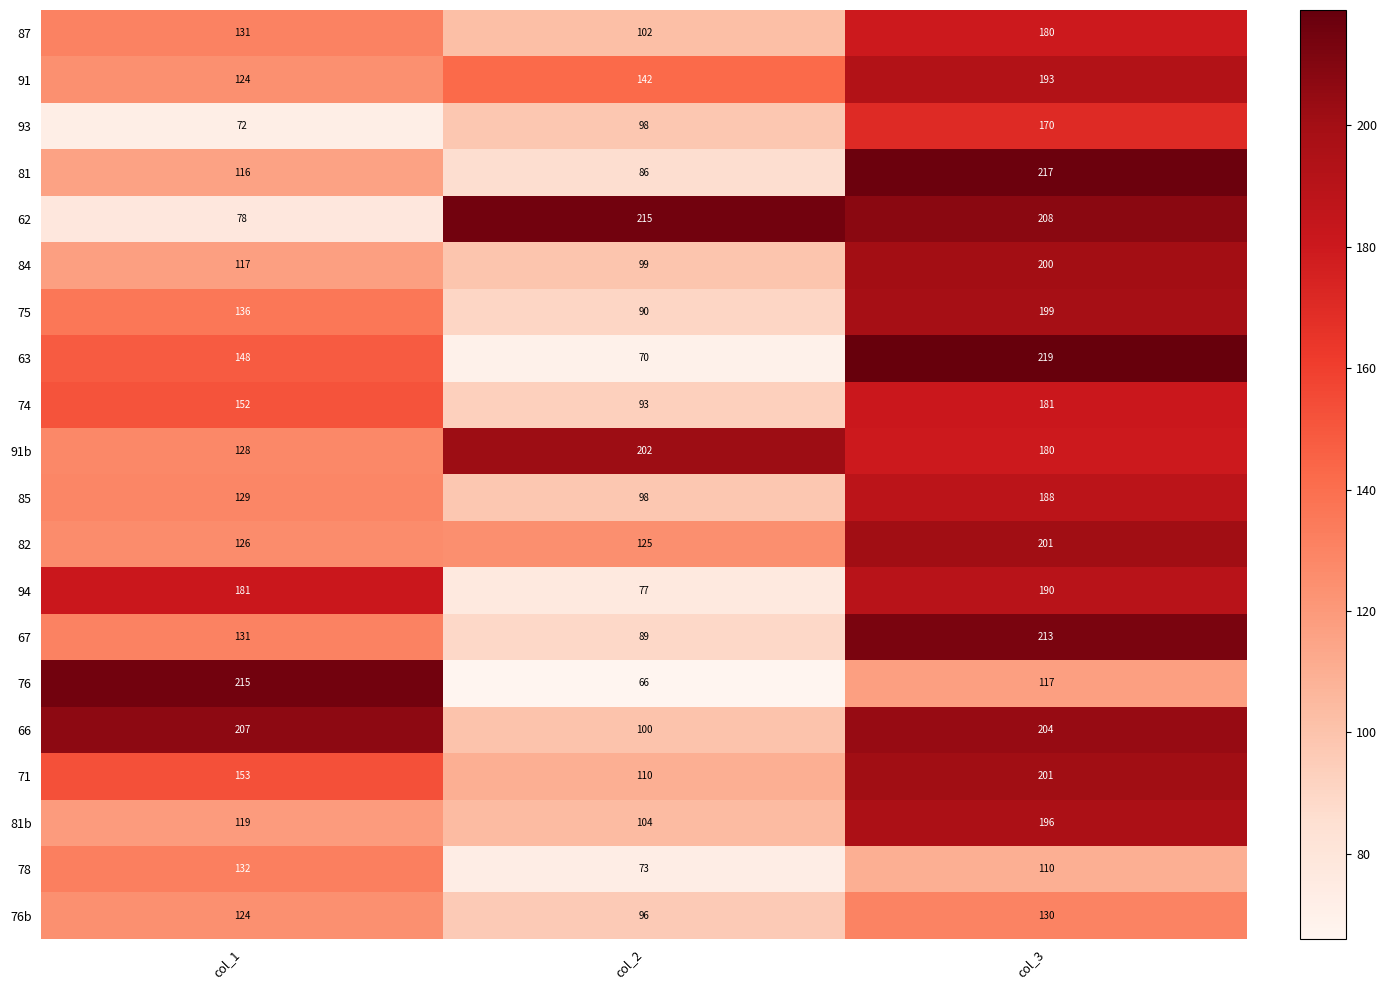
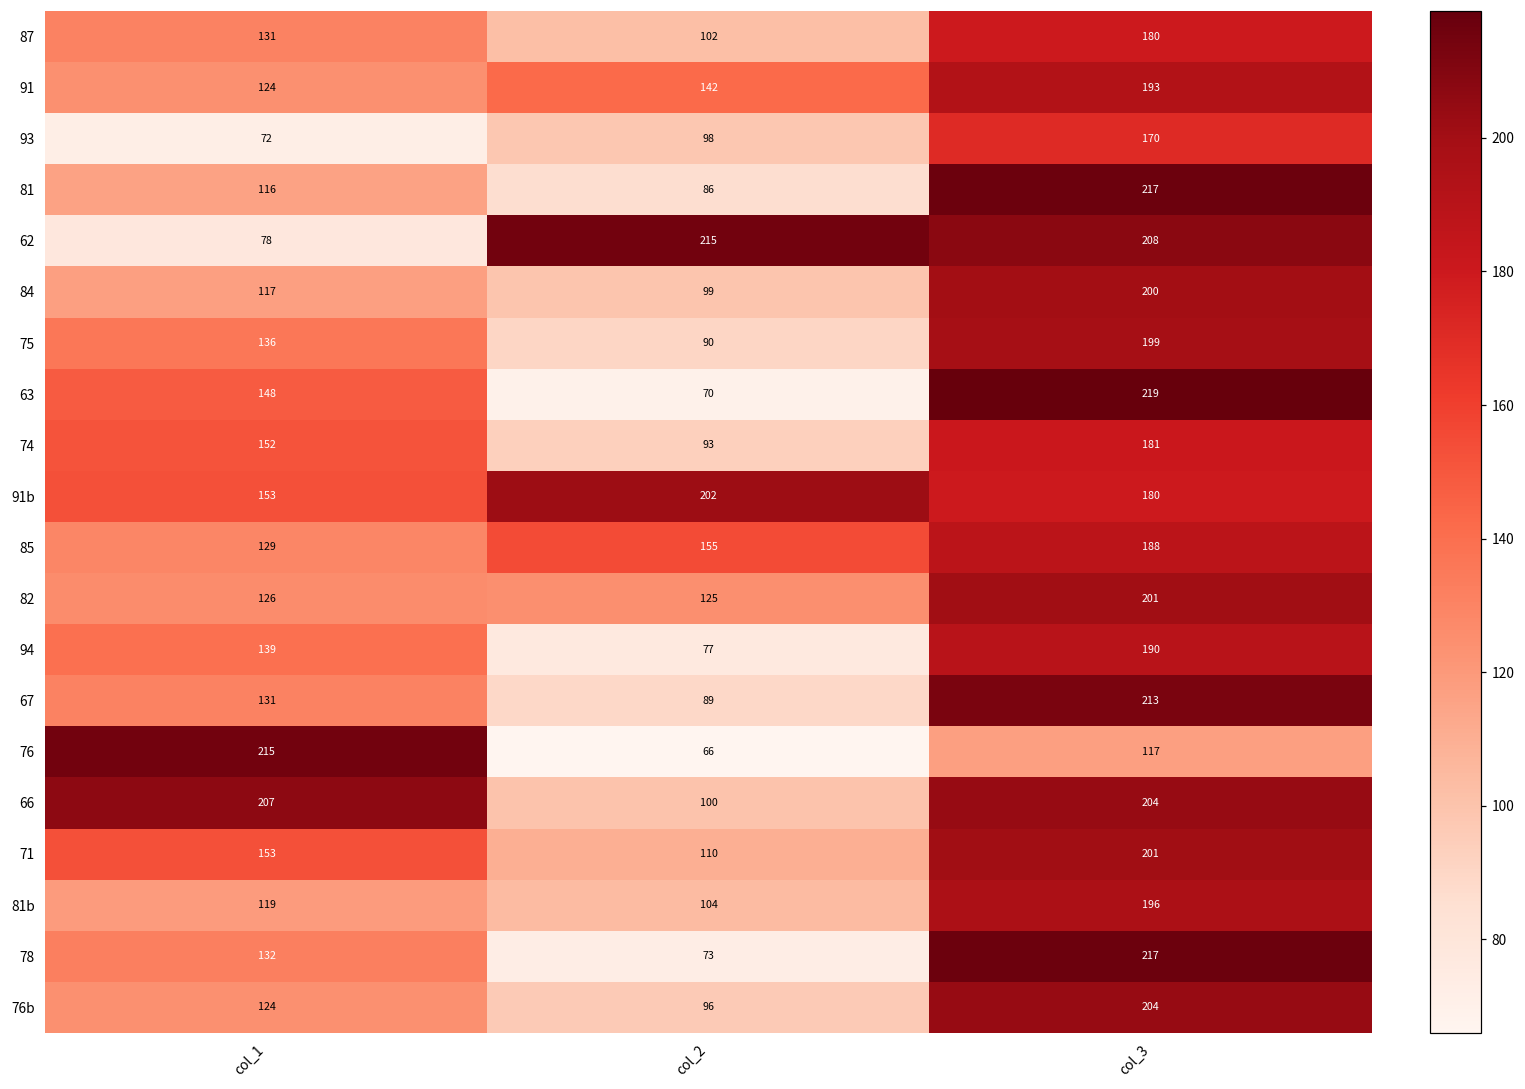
  {
    "87": {
      "col_1": 131,
      "col_2": 102,
      "col_3": 180
    },
    "91": {
      "col_1": 124,
      "col_2": 142,
      "col_3": 193
    },
    "93": {
      "col_1": 72,
      "col_2": 98,
      "col_3": 170
    },
    "81": {
      "col_1": 116,
      "col_2": 86,
      "col_3": 217
    },
    "62": {
      "col_1": 78,
      "col_2": 215,
      "col_3": 208
    },
    "84": {
      "col_1": 117,
      "col_2": 99,
      "col_3": 200
    },
    "75": {
      "col_1": 136,
      "col_2": 90,
      "col_3": 199
    },
    "63": {
      "col_1": 148,
      "col_2": 70,
      "col_3": 219
    },
    "74": {
      "col_1": 152,
      "col_2": 93,
      "col_3": 181
    },
    "91b": {
-     "col_1": 128,
+     "col_1": 153,
      "col_2": 202,
      "col_3": 180
    },
    "85": {
      "col_1": 129,
-     "col_2": 98,
+     "col_2": 155,
      "col_3": 188
    },
    "82": {
      "col_1": 126,
      "col_2": 125,
      "col_3": 201
    },
    "94": {
-     "col_1": 181,
+     "col_1": 139,
      "col_2": 77,
      "col_3": 190
    },
    "67": {
      "col_1": 131,
      "col_2": 89,
      "col_3": 213
    },
    "76": {
      "col_1": 215,
      "col_2": 66,
      "col_3": 117
    },
    "66": {
      "col_1": 207,
      "col_2": 100,
      "col_3": 204
    },
    "71": {
      "col_1": 153,
      "col_2": 110,
      "col_3": 201
    },
    "81b": {
      "col_1": 119,
      "col_2": 104,
      "col_3": 196
    },
    "78": {
      "col_1": 132,
      "col_2": 73,
-     "col_3": 110
+     "col_3": 217
    },
    "76b": {
      "col_1": 124,
      "col_2": 96,
-     "col_3": 130
+     "col_3": 204
    }
  }
